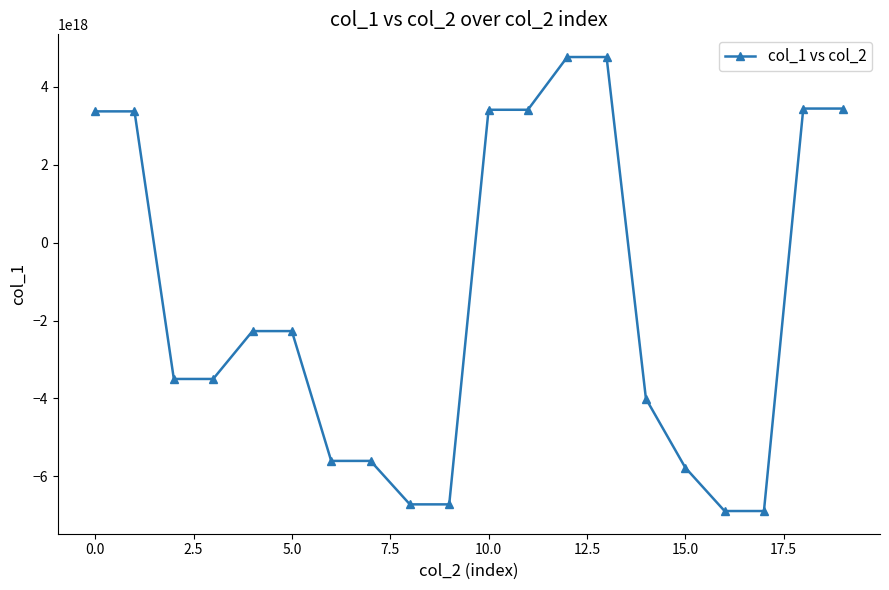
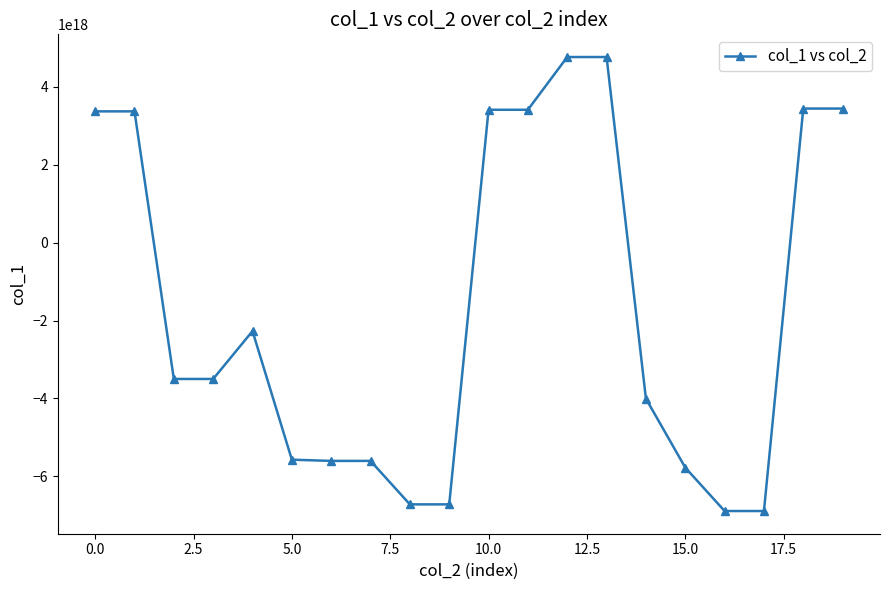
  {
    "0.0": 3400000000000000000,
-   "5.0": -2300000000000000000,
+   "5.0": -5600000000000000000,
    "10.0": 3400000000000000000,
    "15.0": -5800000000000000000
  }
